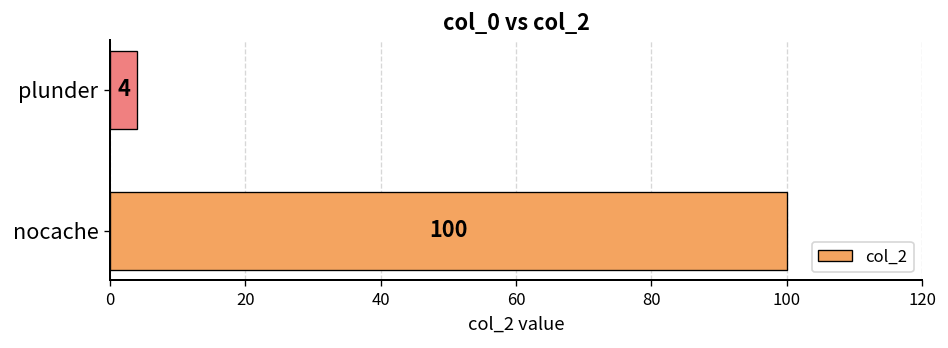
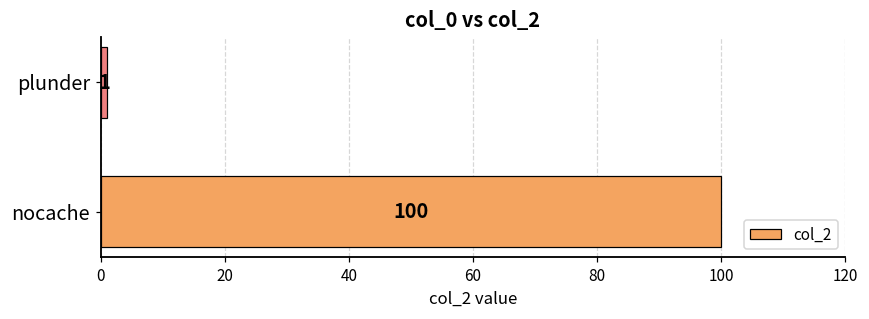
  {
-   "plunder": 4,
+   "plunder": 1,
    "nocache": 100
  }
